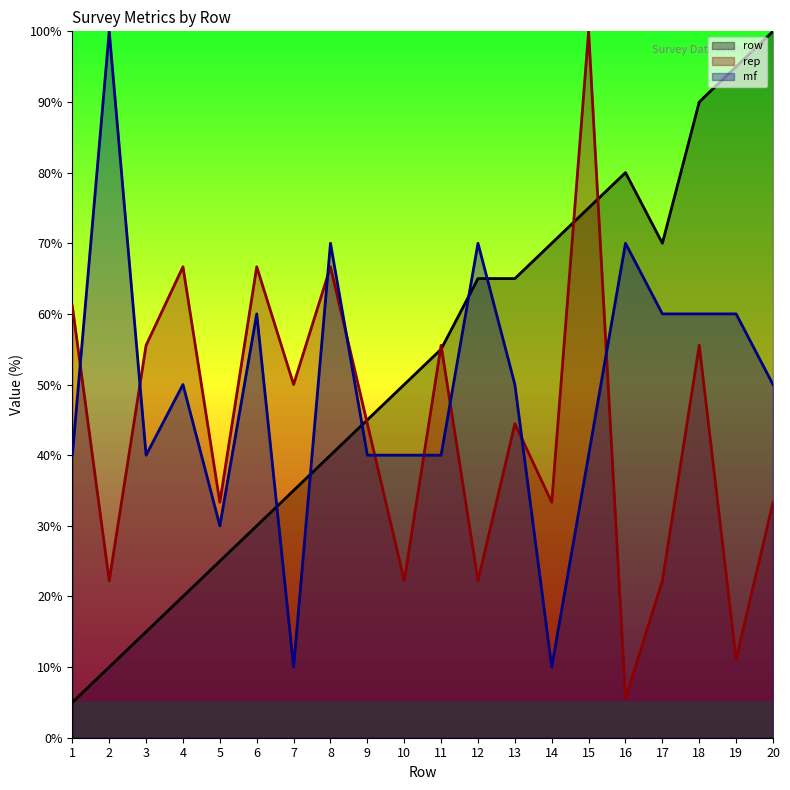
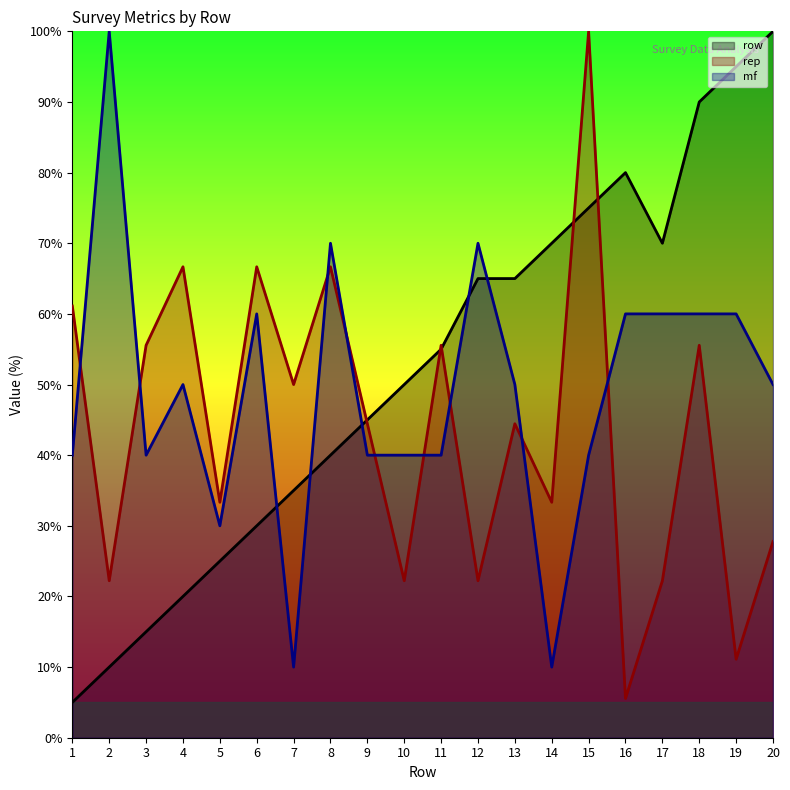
  {
    "row": {
      "2": "10%",
      "3": "15%",
      "4": "20%",
      "5": "25%",
      "6": "30%",
      "7": "35%",
      "8": "40%",
      "9": "45%",
      "10": "50%",
      "11": "55%",
      "12": "65%",
      "13": "65%",
      "14": "70%",
      "15": "75%",
      "16": "80%",
      "17": "70%",
      "18": "90%",
      "20": "100%"
    },
    "rep": {
      "1": "61%",
      "2": "22%",
      "3": "56%",
      "4": "67%",
      "5": "33%",
      "6": "67%",
      "7": "50%",
      "8": "67%",
      "9": "44%",
      "10": "22%",
      "11": "56%",
      "12": "22%",
      "13": "44%",
      "14": "33%",
      "15": "100%",
      "16": "6%",
      "17": "22%",
      "18": "56%",
      "19": "11%",
-     "20": "33%"
+     "20": "28%"
    },
    "mf": {
      "1": "40%",
      "2": "100%",
      "3": "40%",
      "4": "50%",
      "5": "30%",
      "6": "60%",
      "7": "10%",
      "8": "70%",
      "9": "40%",
      "10": "40%",
      "11": "40%",
      "12": "70%",
      "13": "50%",
      "14": "10%",
      "15": "40%",
-     "16": "70%",
+     "16": "60%",
      "17": "60%",
      "18": "60%",
      "19": "60%",
      "20": "50%"
    }
  }
